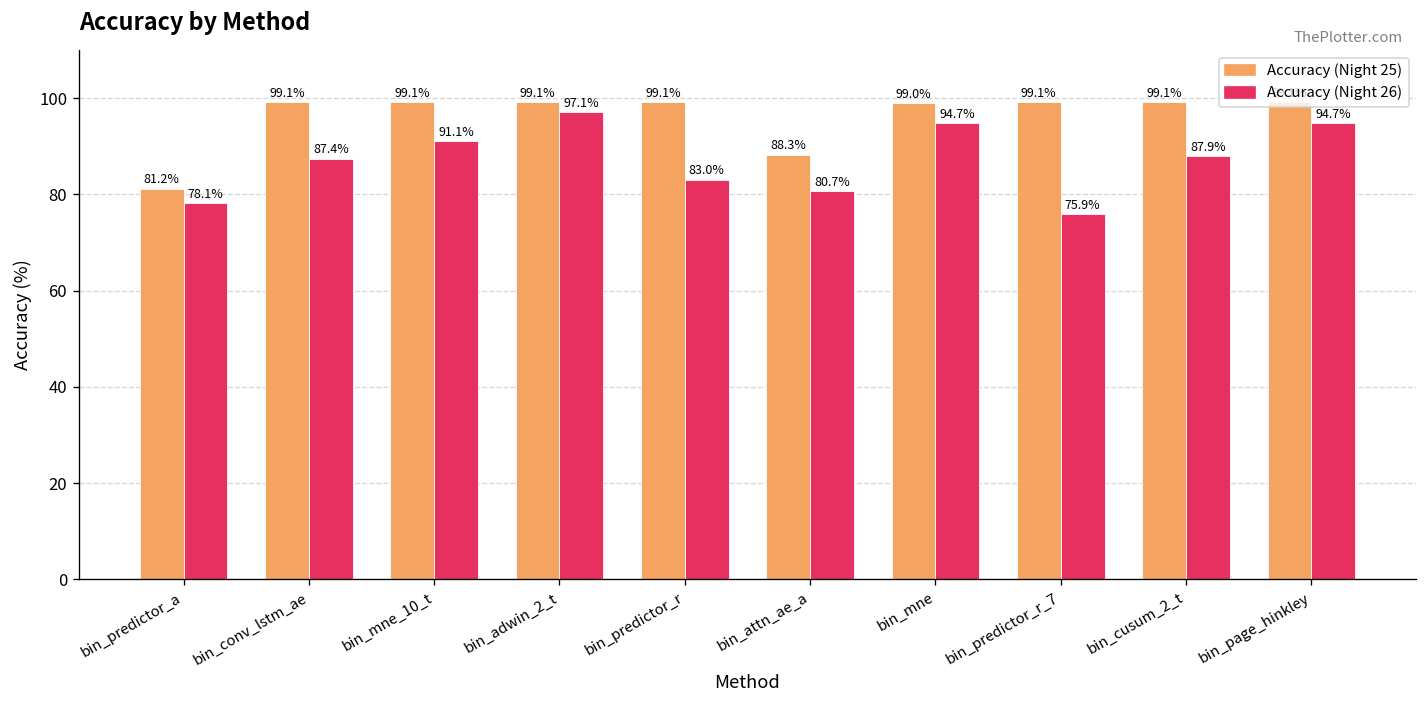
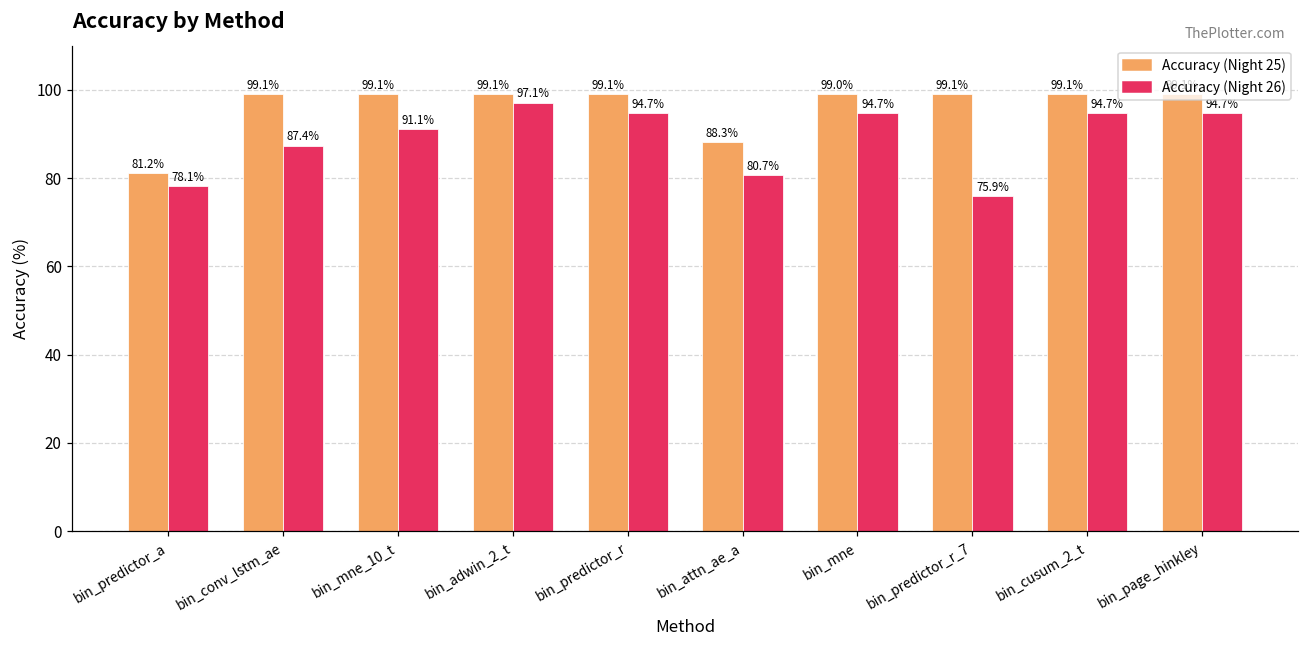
  {
    "Accuracy (Night 25)": {
      "bin_predictor_a": "81.2%",
      "bin_conv_lstm_ae": "99.1%",
      "bin_mne_10_t": "99.1%",
      "bin_adwin_2_t": "99.1%",
      "bin_predictor_r": "99.1%",
      "bin_attn_ae_a": "88.3%",
      "bin_mne": "99.0%",
      "bin_predictor_r_7": "99.1%",
      "bin_cusum_2_t": "99.1%"
    },
    "Accuracy (Night 26)": {
      "bin_predictor_a": "78.1%",
      "bin_conv_lstm_ae": "87.4%",
      "bin_mne_10_t": "91.1%",
      "bin_adwin_2_t": "97.1%",
-     "bin_predictor_r": "83.0%",
+     "bin_predictor_r": "94.7%",
      "bin_attn_ae_a": "80.7%",
      "bin_mne": "94.7%",
      "bin_predictor_r_7": "75.9%",
-     "bin_cusum_2_t": "87.9%",
+     "bin_cusum_2_t": "94.7%",
      "bin_page_hinkley": "94.7%"
    }
  }
